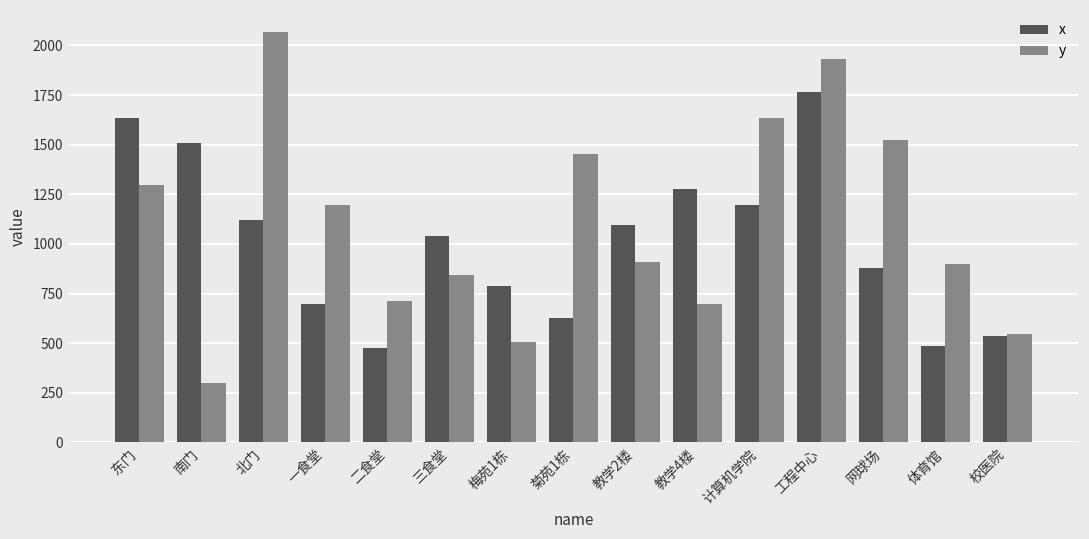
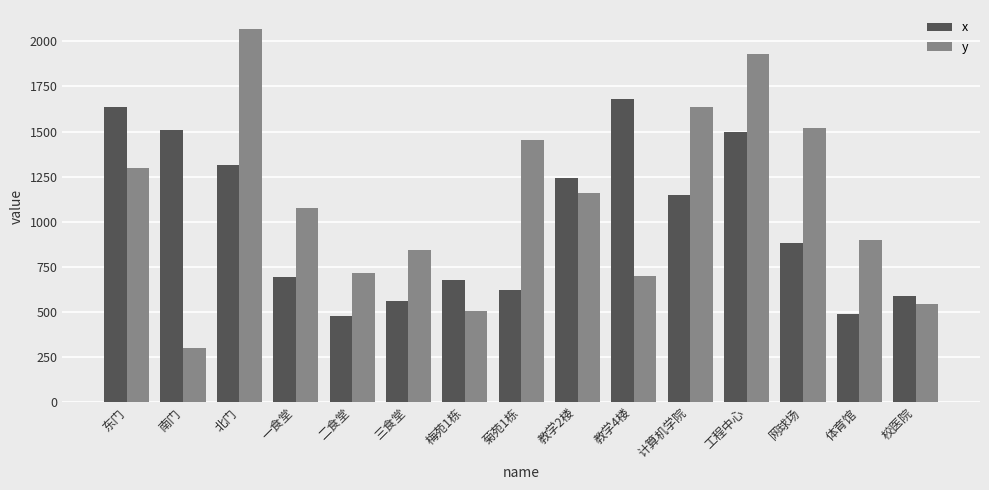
  {
    "x": {
      "东门": 1630,
      "南门": 1510,
-     "北门": 1120,
+     "北门": 1320,
      "一食堂": 700,
      "二食堂": 480,
-     "三食堂": 1040,
-     "梅苑1栋": 790,
+     "三食堂": 560,
+     "梅苑1栋": 680,
      "菊苑1栋": 620,
-     "教学2楼": 1100,
-     "教学4楼": 1280,
-     "计算机学院": 1200,
-     "工程中心": 1760,
+     "教学2楼": 1240,
+     "教学4楼": 1680,
+     "计算机学院": 1150,
+     "工程中心": 1500,
      "网球场": 880,
      "体育馆": 490,
-     "校医院": 530
+     "校医院": 590
    },
    "y": {
      "东门": 1300,
      "南门": 300,
      "北门": 2070,
-     "一食堂": 1200,
+     "一食堂": 1080,
      "二食堂": 710,
      "三食堂": 840,
      "梅苑1栋": 510,
      "菊苑1栋": 1450,
-     "教学2楼": 910,
+     "教学2楼": 1160,
      "教学4楼": 700,
      "计算机学院": 1630,
      "工程中心": 1930,
      "网球场": 1520,
      "体育馆": 900,
      "校医院": 540
    }
  }
